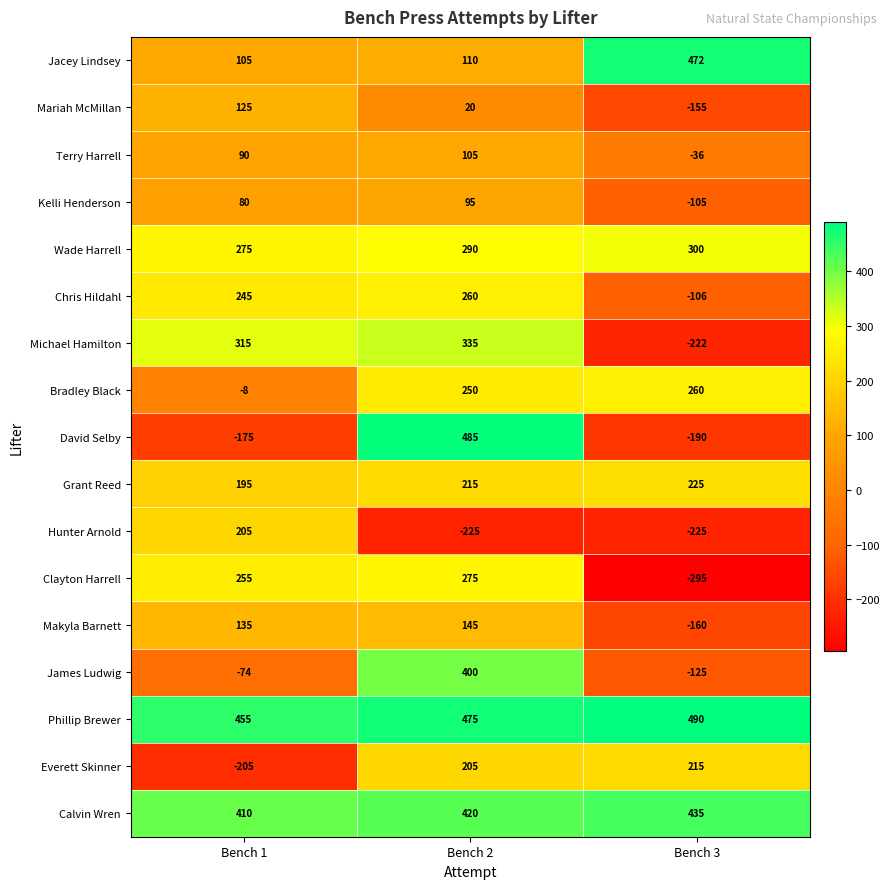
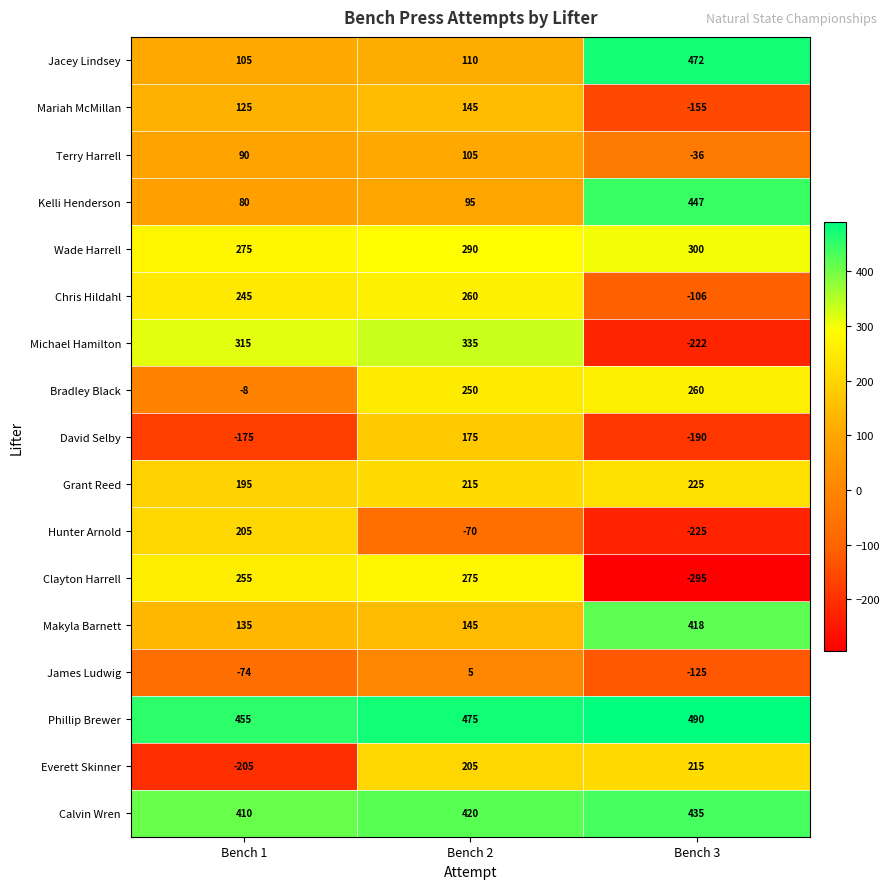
  {
    "Jacey Lindsey": {
      "Bench 1": 105,
      "Bench 2": 110,
      "Bench 3": 472
    },
    "Mariah McMillan": {
      "Bench 1": 125,
-     "Bench 2": 20,
+     "Bench 2": 145,
      "Bench 3": -155
    },
    "Terry Harrell": {
      "Bench 1": 90,
      "Bench 2": 105,
      "Bench 3": -36
    },
    "Kelli Henderson": {
      "Bench 1": 80,
      "Bench 2": 95,
-     "Bench 3": -105
+     "Bench 3": 447
    },
    "Wade Harrell": {
      "Bench 1": 275,
      "Bench 2": 290,
      "Bench 3": 300
    },
    "Chris Hildahl": {
      "Bench 1": 245,
      "Bench 2": 260,
      "Bench 3": -106
    },
    "Michael Hamilton": {
      "Bench 1": 315,
      "Bench 2": 335,
      "Bench 3": -222
    },
    "Bradley Black": {
      "Bench 1": -8,
      "Bench 2": 250,
      "Bench 3": 260
    },
    "David Selby": {
      "Bench 1": -175,
-     "Bench 2": 485,
+     "Bench 2": 175,
      "Bench 3": -190
    },
    "Grant Reed": {
      "Bench 1": 195,
      "Bench 2": 215,
      "Bench 3": 225
    },
    "Hunter Arnold": {
      "Bench 1": 205,
-     "Bench 2": -225,
+     "Bench 2": -70,
      "Bench 3": -225
    },
    "Clayton Harrell": {
      "Bench 1": 255,
      "Bench 2": 275,
      "Bench 3": -295
    },
    "Makyla Barnett": {
      "Bench 1": 135,
      "Bench 2": 145,
-     "Bench 3": -160
+     "Bench 3": 418
    },
    "James Ludwig": {
      "Bench 1": -74,
-     "Bench 2": 400,
+     "Bench 2": 5,
      "Bench 3": -125
    },
    "Phillip Brewer": {
      "Bench 1": 455,
      "Bench 2": 475,
      "Bench 3": 490
    },
    "Everett Skinner": {
      "Bench 1": -205,
      "Bench 2": 205,
      "Bench 3": 215
    },
    "Calvin Wren": {
      "Bench 1": 410,
      "Bench 2": 420,
      "Bench 3": 435
    }
  }
